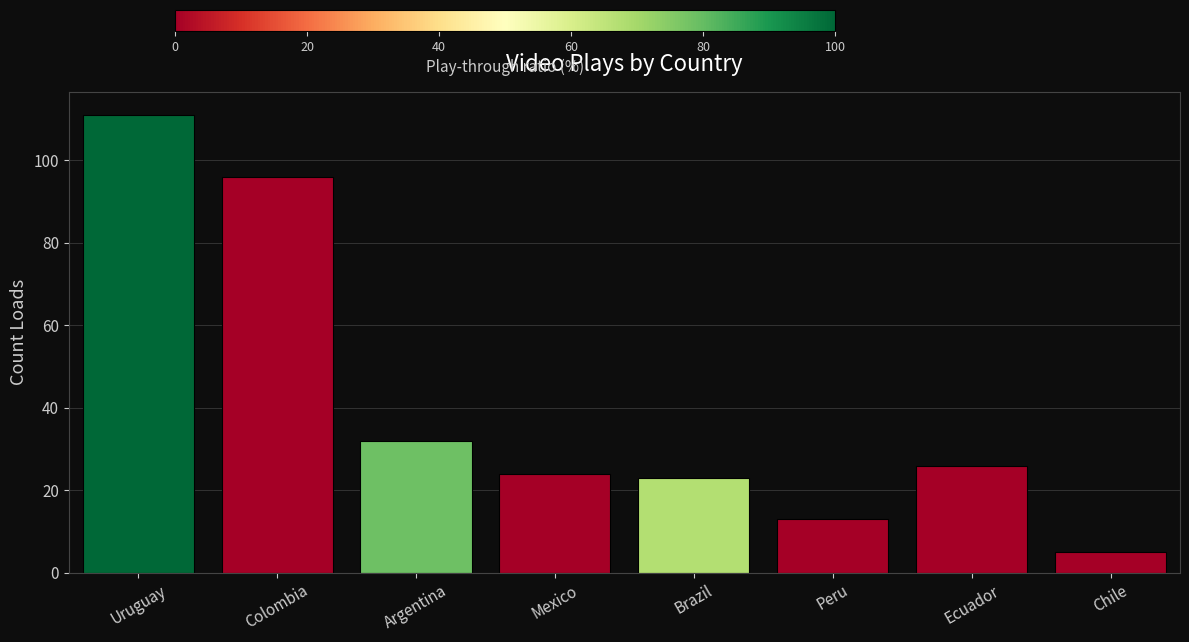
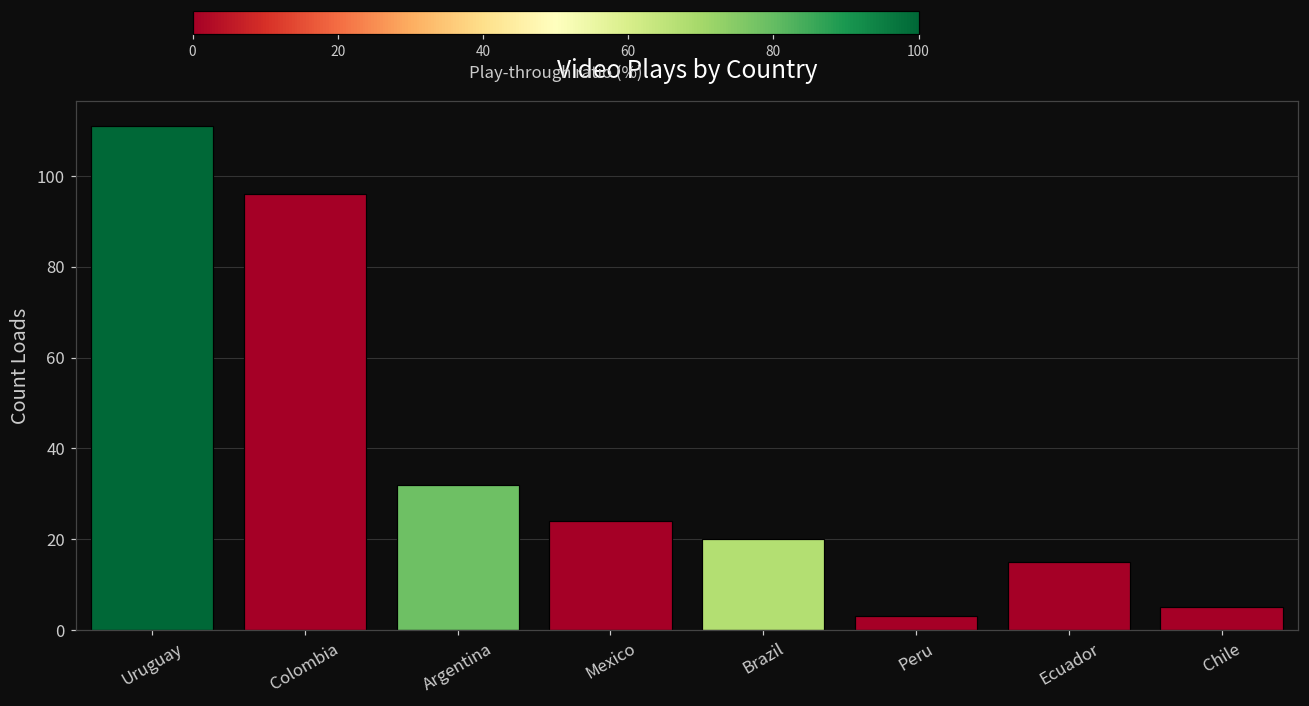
  {
    "Uruguay": 111,
    "Colombia": 96,
    "Argentina": 32,
    "Mexico": 24,
-   "Brazil": 23,
-   "Peru": 13,
-   "Ecuador": 26,
+   "Brazil": 20,
+   "Peru": 3,
+   "Ecuador": 15,
    "Chile": 5
  }
